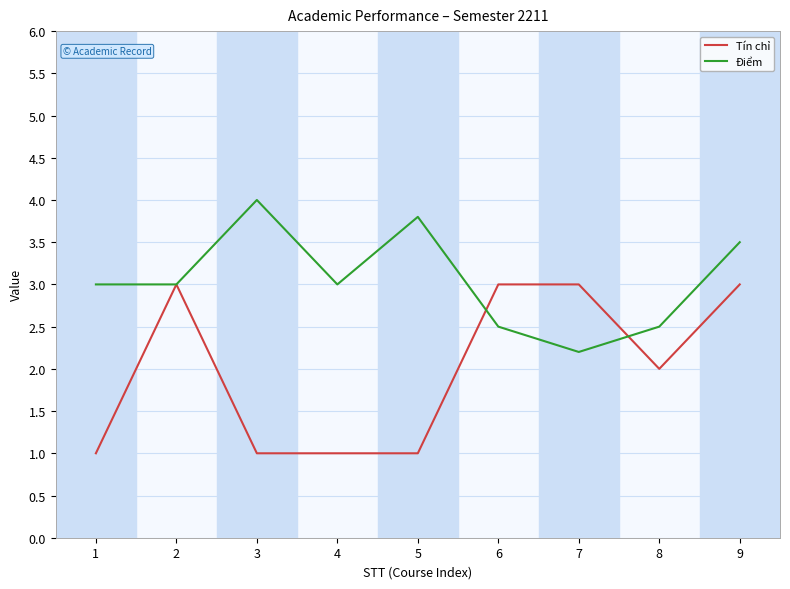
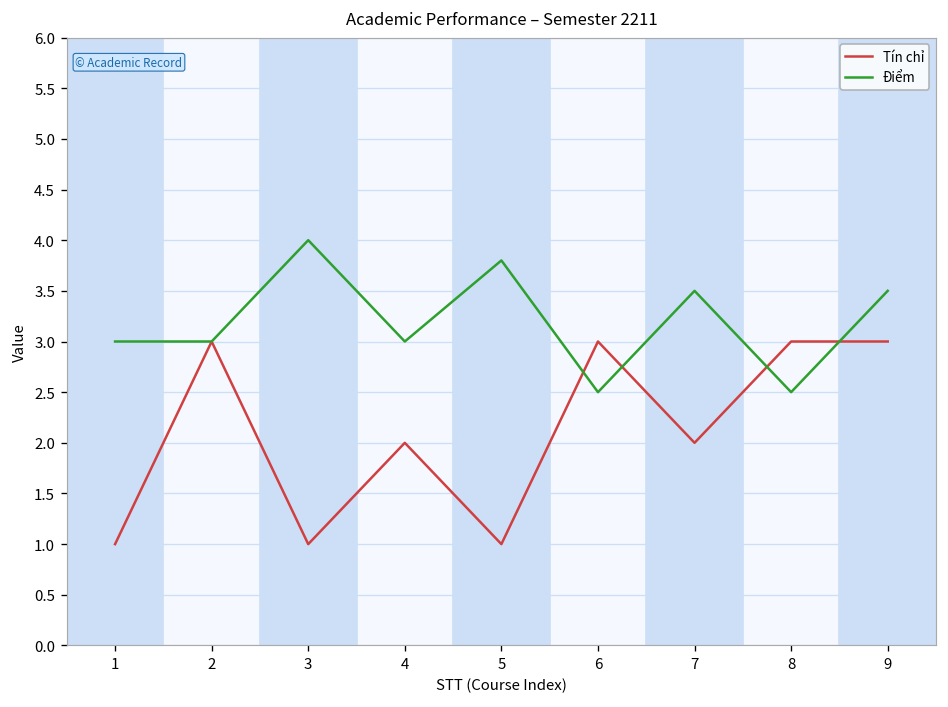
  {
    "Tín chỉ": {
      "1": 1,
      "3": 1,
-     "4": 1,
+     "4": 2,
      "5": 1,
      "6": 3,
-     "7": 3,
-     "8": 2,
+     "7": 2,
+     "8": 3,
      "9": 3
    },
    "Điểm": {
      "1": 3.0,
      "3": 4.0,
      "4": 3.0,
      "5": 3.8,
      "6": 2.5,
-     "7": 2.2,
+     "7": 3.5,
      "8": 2.5,
      "9": 3.5
    }
  }
